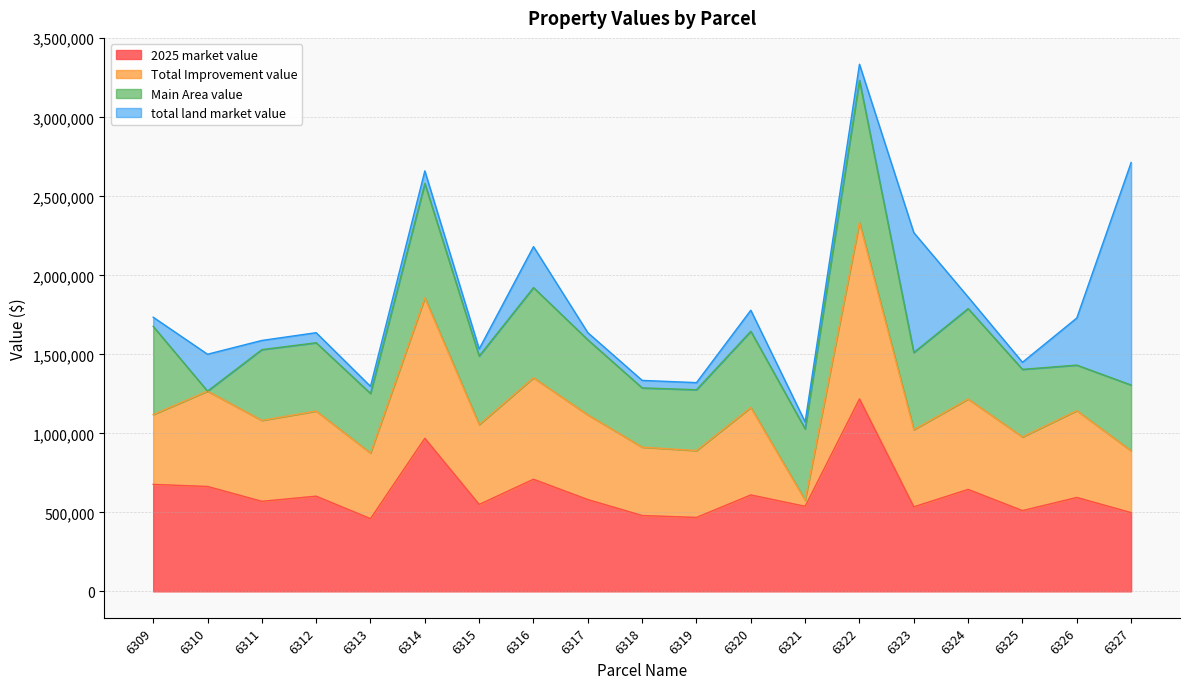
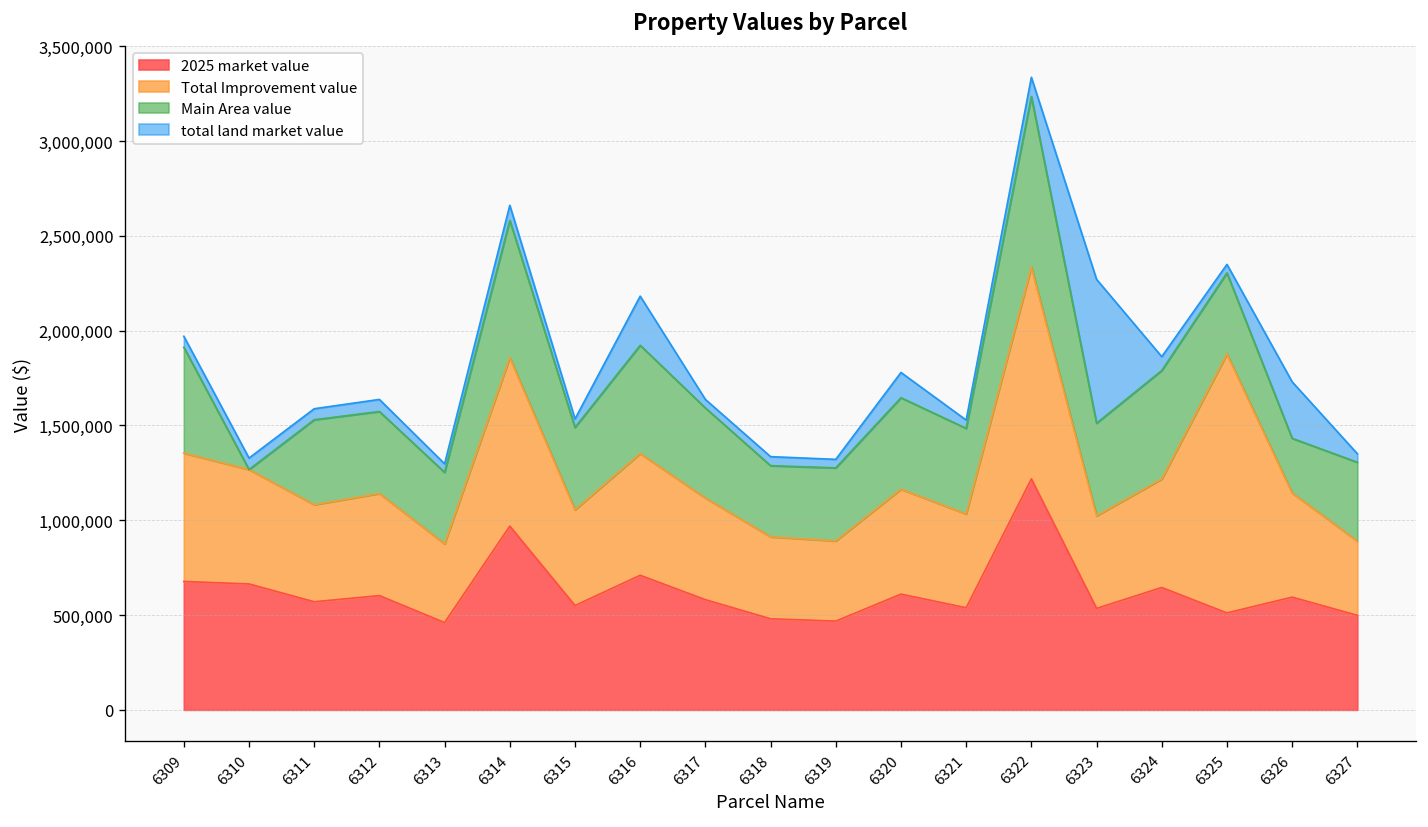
  {
    "2025 market value": {
      "6309": "680,000",
      "6310": "660,000",
      "6311": "570,000",
      "6312": "600,000",
      "6313": "460,000",
      "6314": "970,000",
      "6315": "550,000",
      "6316": "710,000",
      "6317": "580,000",
      "6318": "480,000",
      "6319": "470,000",
      "6320": "610,000",
      "6321": "540,000",
      "6322": "1,220,000",
      "6323": "530,000",
      "6324": "650,000",
      "6325": "510,000",
      "6326": "590,000",
      "6327": "500,000"
    },
    "Total Improvement value": {
-     "6309": "440,000",
+     "6309": "680,000",
      "6311": "510,000",
      "6312": "540,000",
      "6313": "420,000",
      "6314": "890,000",
      "6315": "510,000",
      "6316": "640,000",
      "6317": "540,000",
      "6318": "430,000",
      "6319": "420,000",
      "6320": "550,000",
-     "6321": "40,000",
+     "6321": "490,000",
      "6322": "1,120,000",
      "6323": "490,000",
      "6324": "570,000",
-     "6325": "470,000",
+     "6325": "1,370,000",
      "6326": "550,000",
      "6327": "390,000"
    },
    "Main Area value": {
      "6309": "560,000",
      "6311": "450,000",
      "6312": "430,000",
      "6313": "380,000",
      "6314": "720,000",
      "6315": "430,000",
      "6316": "570,000",
      "6317": "470,000",
      "6318": "370,000",
      "6319": "390,000",
      "6320": "480,000",
      "6321": "450,000",
      "6322": "900,000",
      "6323": "490,000",
      "6324": "570,000",
      "6325": "430,000",
      "6326": "290,000",
      "6327": "420,000"
    },
    "total land market value": {
      "6309": "60,000",
-     "6310": "230,000",
+     "6310": "60,000",
      "6311": "60,000",
      "6312": "60,000",
      "6313": "50,000",
      "6314": "80,000",
      "6315": "40,000",
      "6316": "260,000",
      "6317": "40,000",
      "6318": "50,000",
      "6319": "40,000",
      "6320": "130,000",
      "6321": "40,000",
      "6322": "100,000",
      "6323": "760,000",
      "6324": "70,000",
      "6325": "40,000",
      "6326": "300,000",
-     "6327": "1,410,000"
+     "6327": "40,000"
    }
  }
